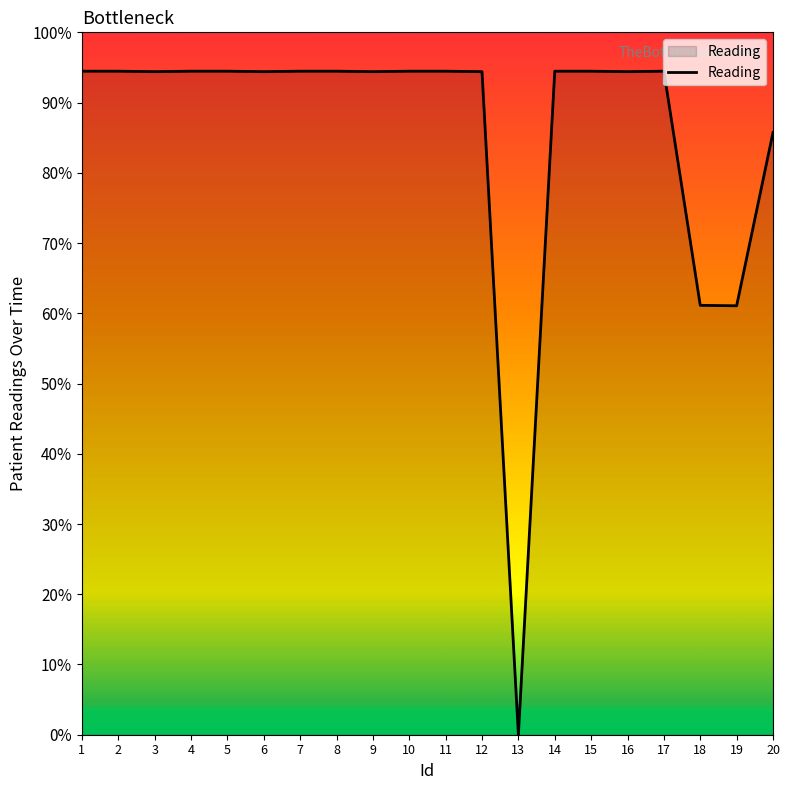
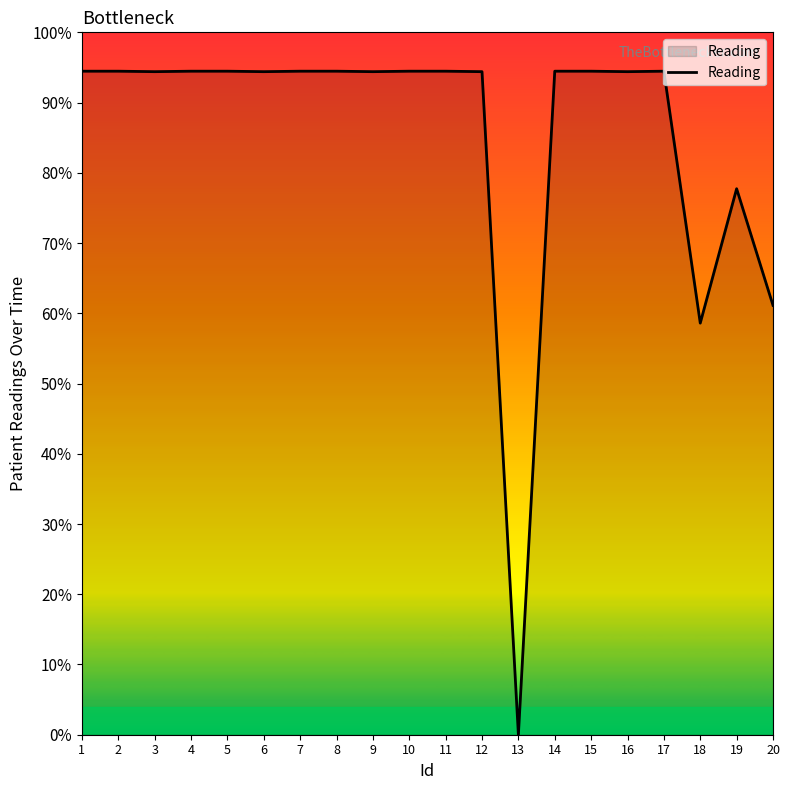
  {
    "1": "94%",
    "2": "94%",
    "3": "94%",
    "4": "94%",
    "5": "94%",
    "6": "94%",
    "7": "94%",
    "8": "94%",
    "9": "94%",
    "10": "94%",
    "11": "94%",
    "12": "94%",
    "14": "94%",
    "15": "94%",
    "16": "94%",
-   "18": "61%",
-   "19": "61%",
-   "20": "86%"
+   "18": "59%",
+   "19": "78%",
+   "20": "61%"
  }
